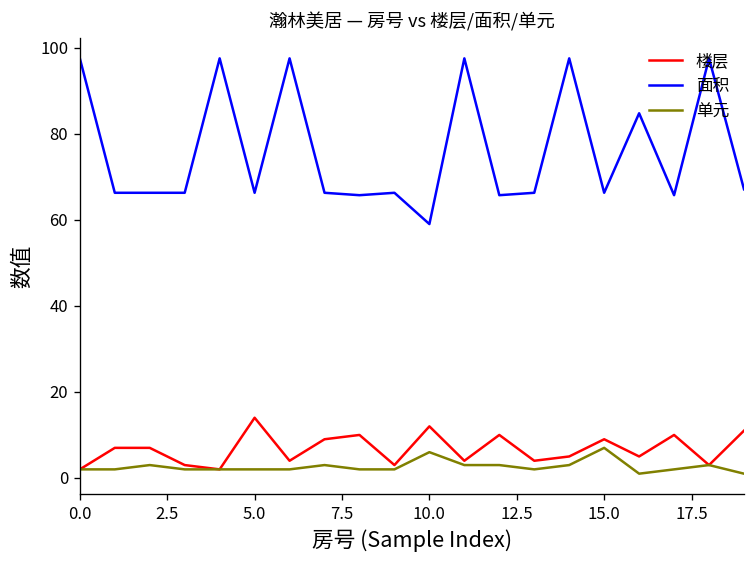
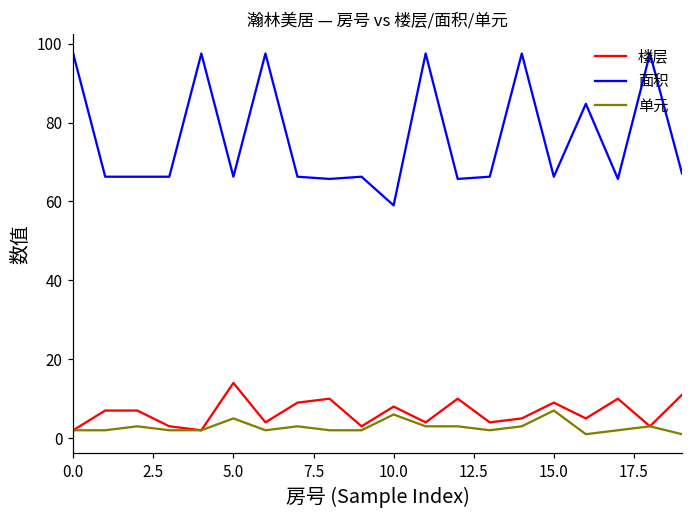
  {
    "楼层": {
      "5.0": 14,
-     "10.0": 12,
+     "10.0": 8,
      "15.0": 9
    },
    "面积": {
      "0.0": 98,
      "5.0": 66,
      "10.0": 59,
      "15.0": 66
    },
    "单元": {
-     "5.0": 2,
+     "5.0": 5,
      "10.0": 6,
      "15.0": 7
    }
  }
